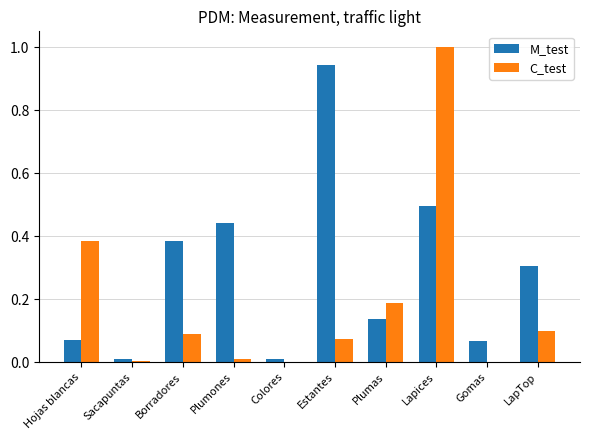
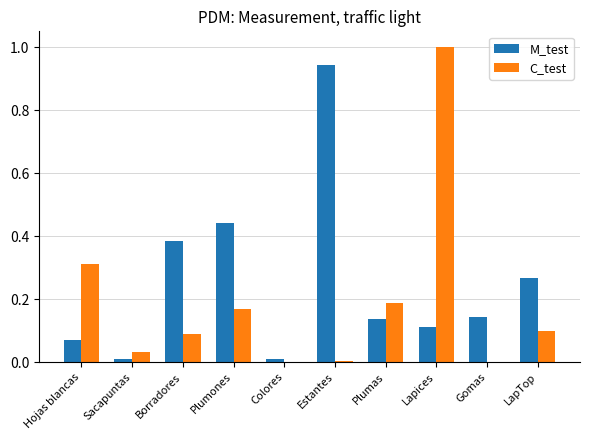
  {
    "M_test": {
      "Hojas blancas": 0.07,
      "Sacapuntas": 0.01,
      "Borradores": 0.38,
      "Plumones": 0.44,
      "Colores": 0.01,
      "Estantes": 0.94,
      "Plumas": 0.14,
-     "Lapices": 0.50,
-     "Gomas": 0.07,
-     "LapTop": 0.31
+     "Lapices": 0.11,
+     "Gomas": 0.14,
+     "LapTop": 0.27
    },
    "C_test": {
-     "Hojas blancas": 0.38,
-     "Sacapuntas": 0.00,
+     "Hojas blancas": 0.31,
+     "Sacapuntas": 0.03,
      "Borradores": 0.09,
-     "Plumones": 0.01,
-     "Estantes": 0.07,
+     "Plumones": 0.17,
+     "Estantes": 0.00,
      "Plumas": 0.19,
      "Lapices": 1.00,
      "LapTop": 0.10
    }
  }
